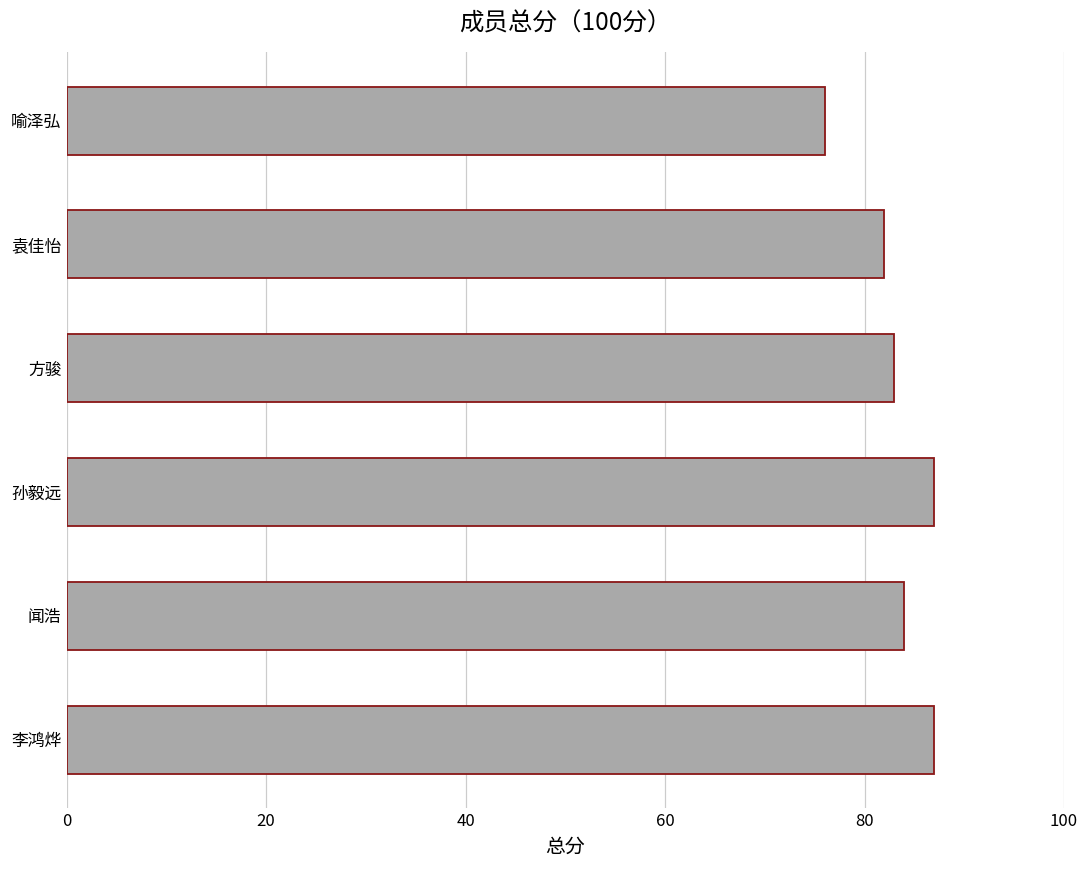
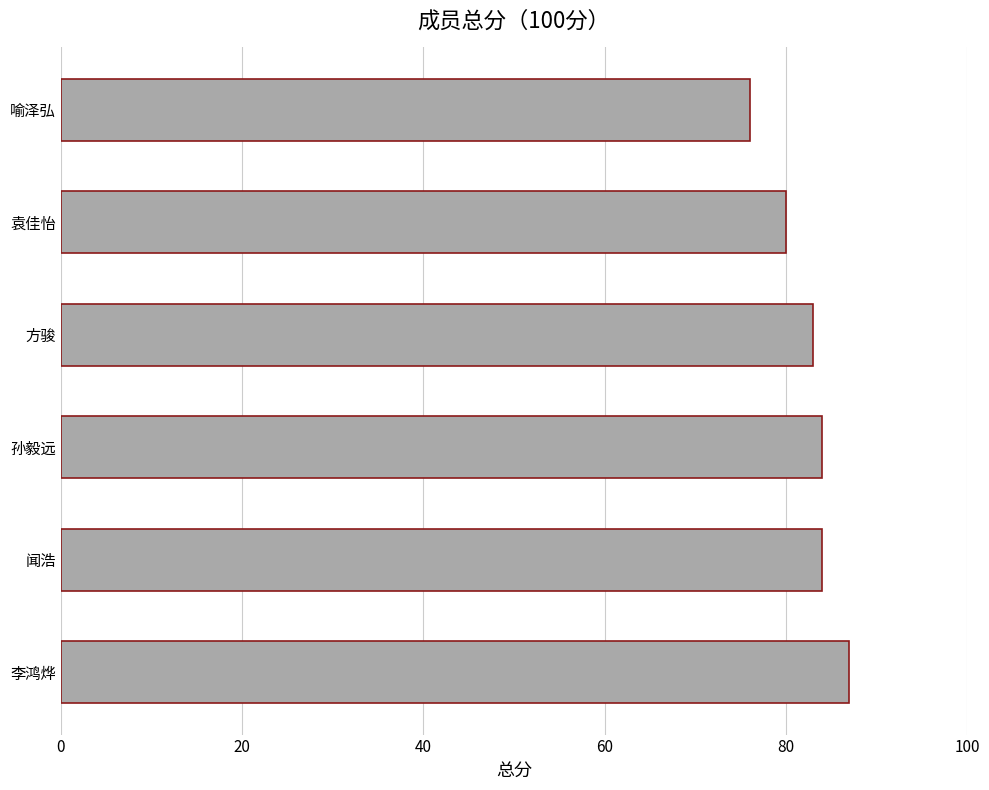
  {
    "喻泽弘": 76,
-   "袁佳怡": 82,
+   "袁佳怡": 80,
    "方骏": 83,
-   "孙毅远": 87,
+   "孙毅远": 84,
    "闻浩": 84,
    "李鸿烨": 87
  }
